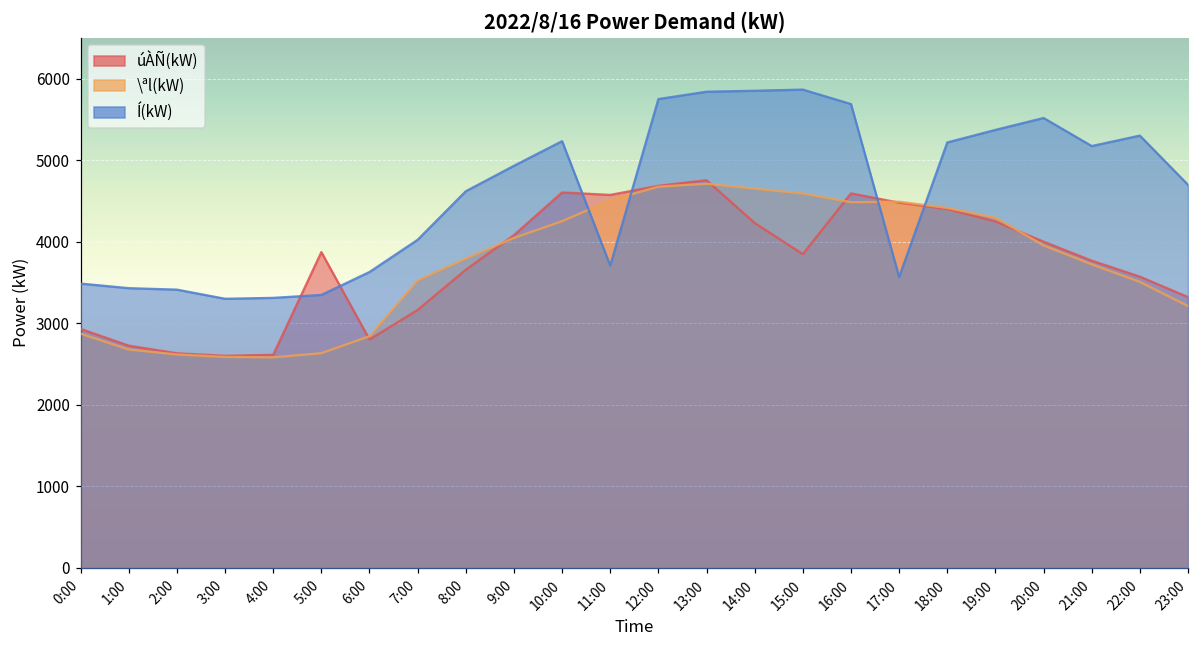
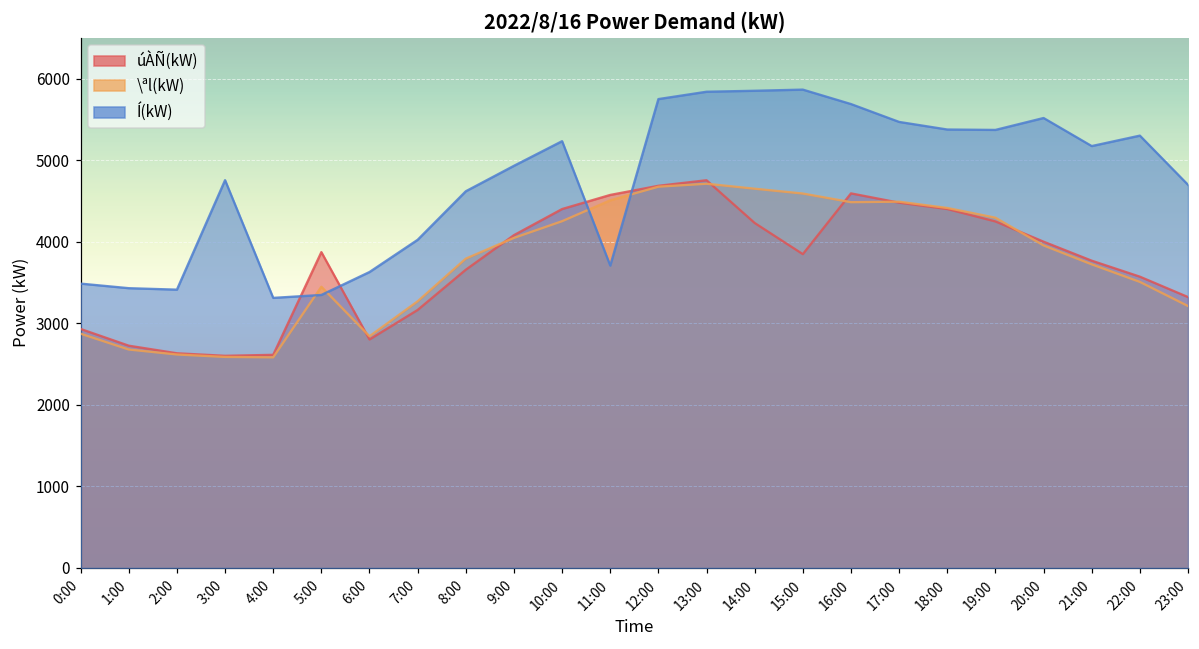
  {
    "úÀÑ(kW)": {
      "0:00": 2900,
      "1:00": 2700,
      "5:00": 3900,
      "6:00": 2800,
      "7:00": 3200,
      "8:00": 3700,
-     "10:00": 4600,
+     "10:00": 4400,
      "11:00": 4600,
      "13:00": 4800,
      "14:00": 4200,
      "15:00": 3800,
      "16:00": 4600,
      "19:00": 4200,
      "20:00": 4000,
      "21:00": 3800,
      "22:00": 3600,
      "23:00": 3300
    },
    "\\ªl(kW)": {
      "0:00": 2900,
      "1:00": 2700,
-     "5:00": 2600,
+     "5:00": 3400,
      "6:00": 2800,
-     "7:00": 3500,
+     "7:00": 3300,
      "8:00": 3800,
      "10:00": 4300,
      "11:00": 4500,
      "13:00": 4700,
      "14:00": 4600,
      "15:00": 4600,
      "16:00": 4500,
      "19:00": 4300,
      "20:00": 4000,
      "21:00": 3700,
      "22:00": 3500,
      "23:00": 3200
    },
    "Í(kW)": {
      "0:00": 3500,
      "1:00": 3400,
      "2:00": 3400,
-     "3:00": 3300,
+     "3:00": 4800,
      "4:00": 3300,
      "5:00": 3300,
      "6:00": 3600,
      "7:00": 4000,
      "8:00": 4600,
      "9:00": 4900,
      "10:00": 5200,
      "11:00": 3700,
      "12:00": 5700,
      "13:00": 5800,
      "14:00": 5900,
      "15:00": 5900,
      "16:00": 5700,
-     "17:00": 3600,
-     "18:00": 5200,
+     "17:00": 5500,
+     "18:00": 5400,
      "19:00": 5400,
      "20:00": 5500,
      "21:00": 5200,
      "22:00": 5300,
      "23:00": 4700
    }
  }
